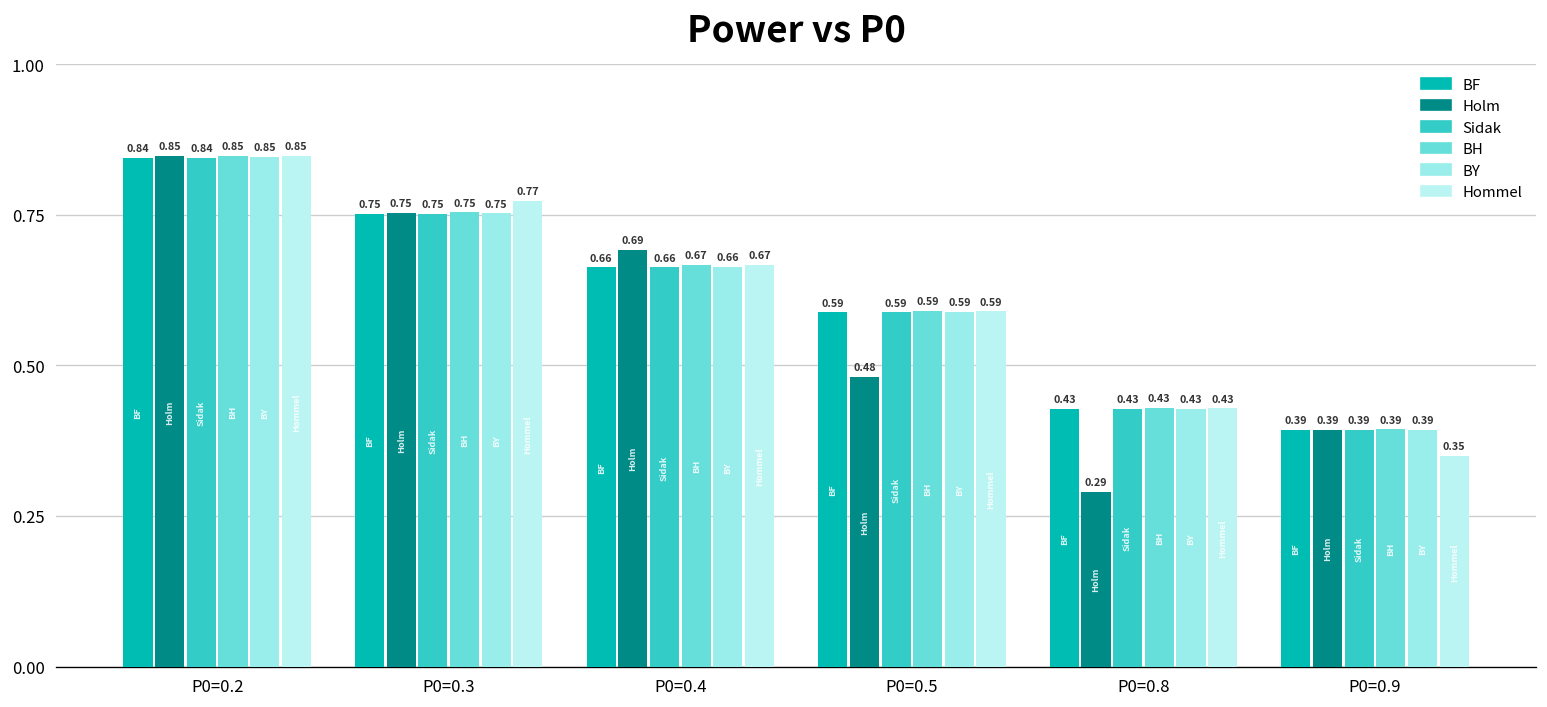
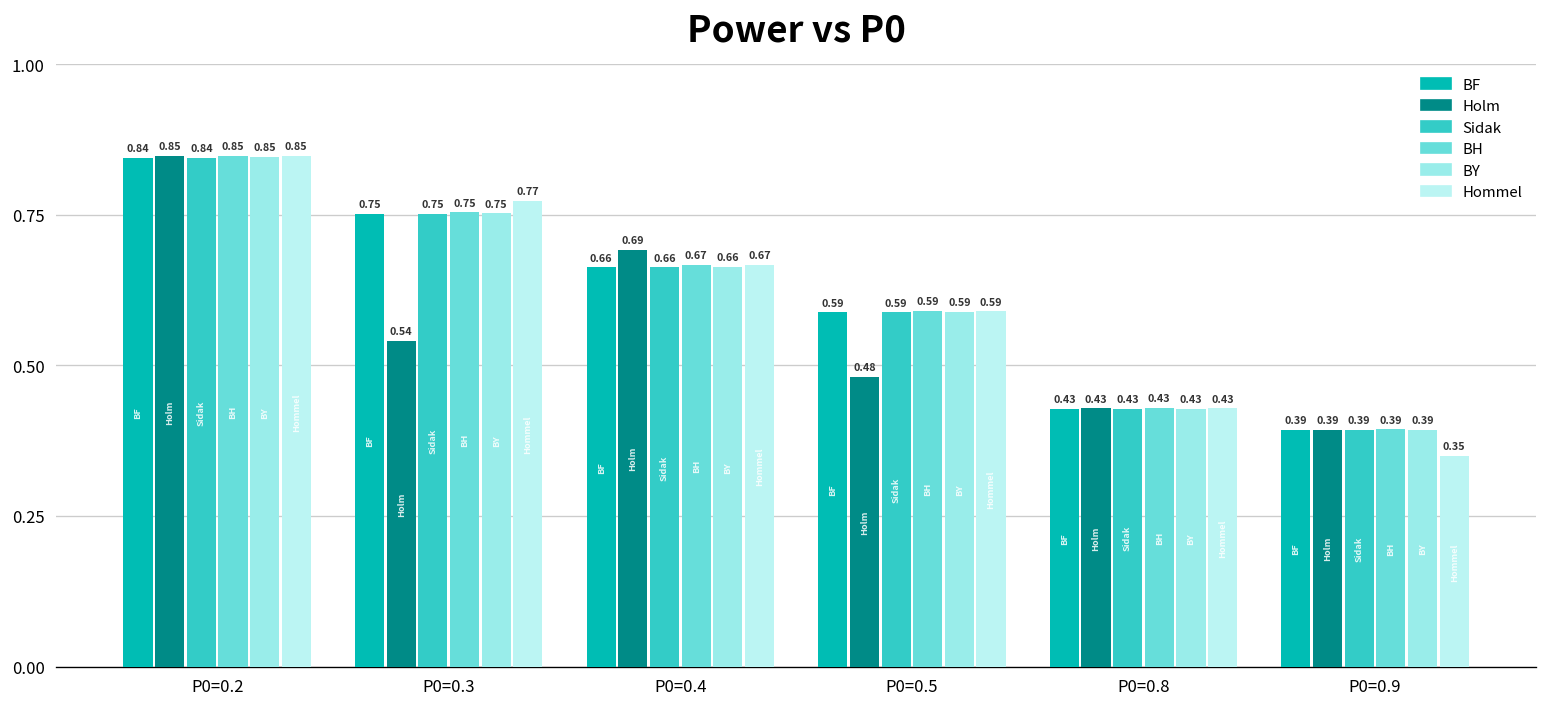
  {
    "Holm": {
      "P0=0.2": 0.85,
-     "P0=0.3": 0.75,
+     "P0=0.3": 0.54,
      "P0=0.4": 0.69,
      "P0=0.5": 0.48,
-     "P0=0.8": 0.29,
+     "P0=0.8": 0.43,
      "P0=0.9": 0.39
    }
  }
